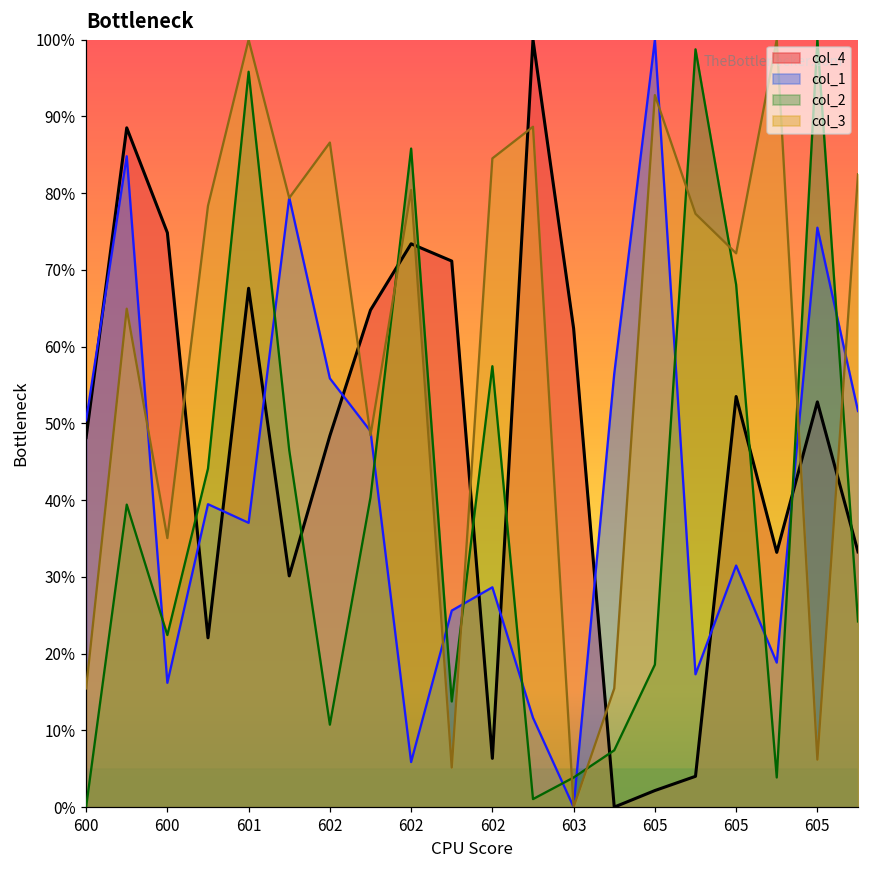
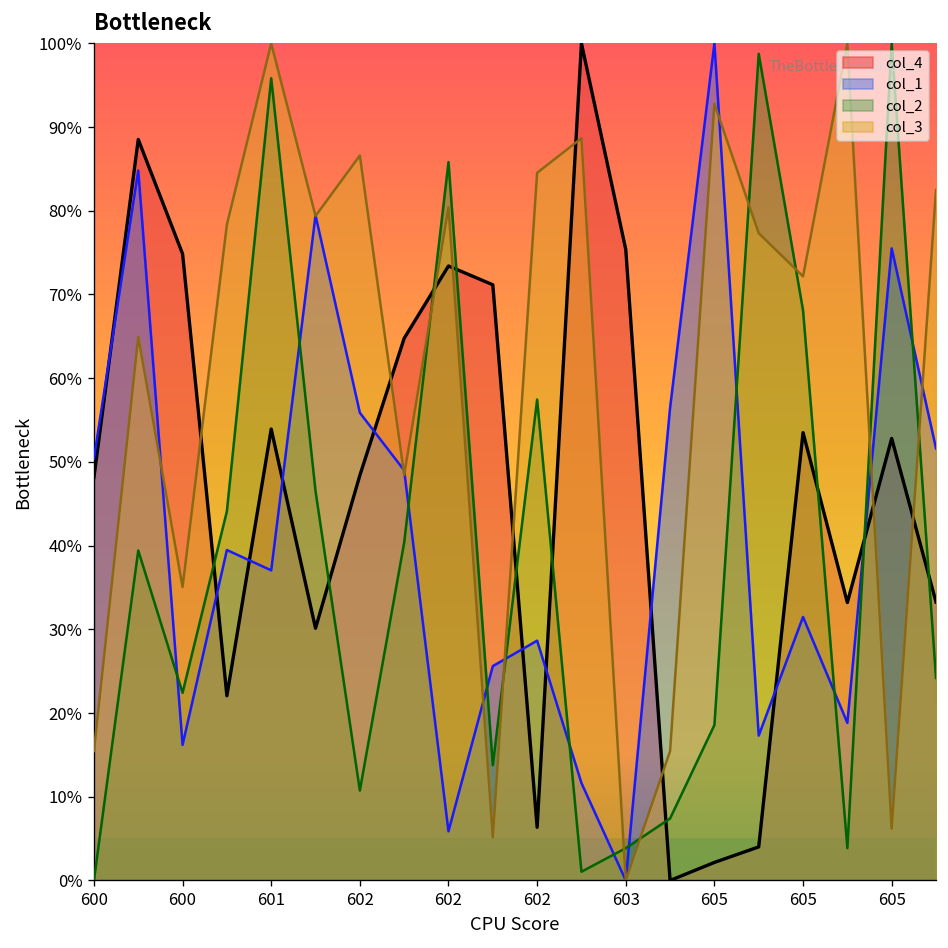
  {
    "col_4": {
-     "601": "68%",
-     "603": "62%"
+     "601": "54%",
+     "603": "75%"
    },
    "col_1": {
      "601": "37%"
    },
    "col_2": {
      "601": "96%"
    },
    "col_3": {
      "601": "100%"
    }
  }
